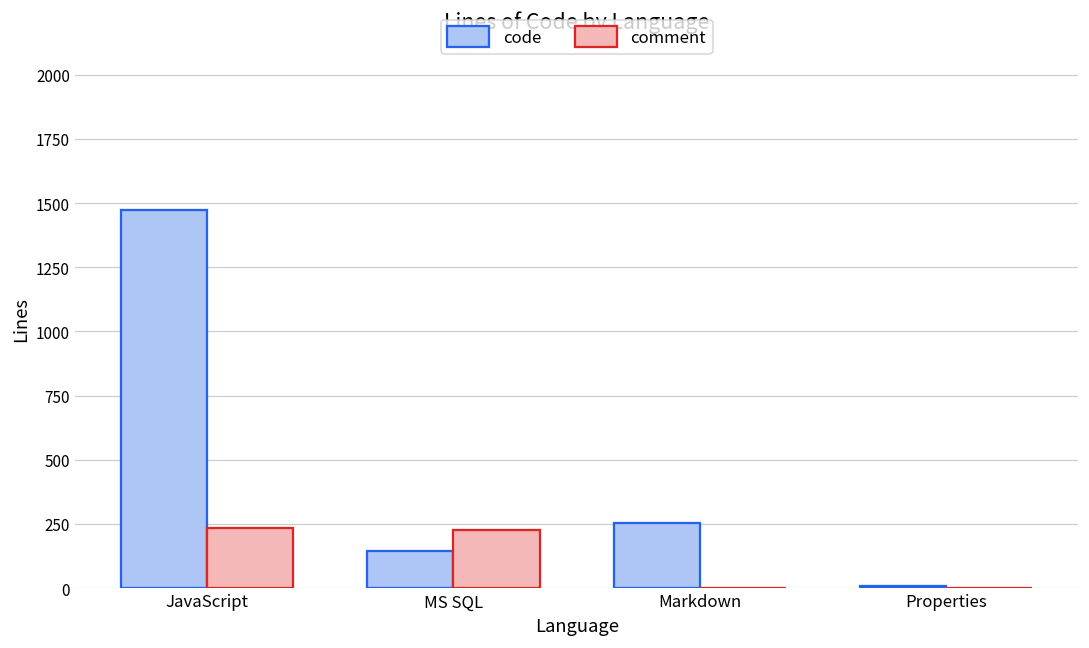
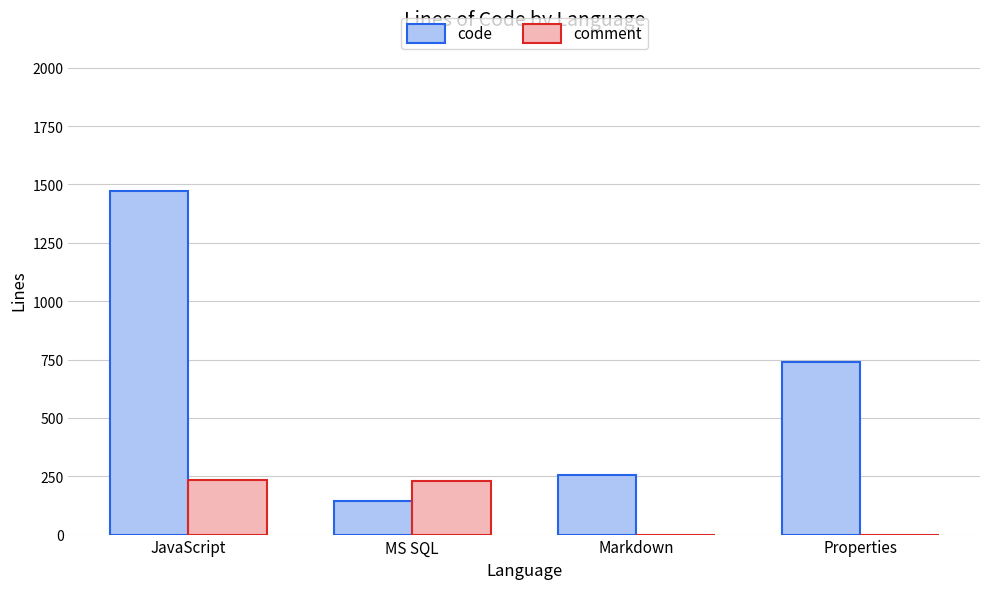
  {
    "code": {
      "JavaScript": 1470,
      "MS SQL": 140,
      "Markdown": 250,
-     "Properties": 10
+     "Properties": 740
    },
    "comment": {
      "JavaScript": 230,
      "MS SQL": 230,
      "Markdown": 0,
      "Properties": 0
    }
  }
